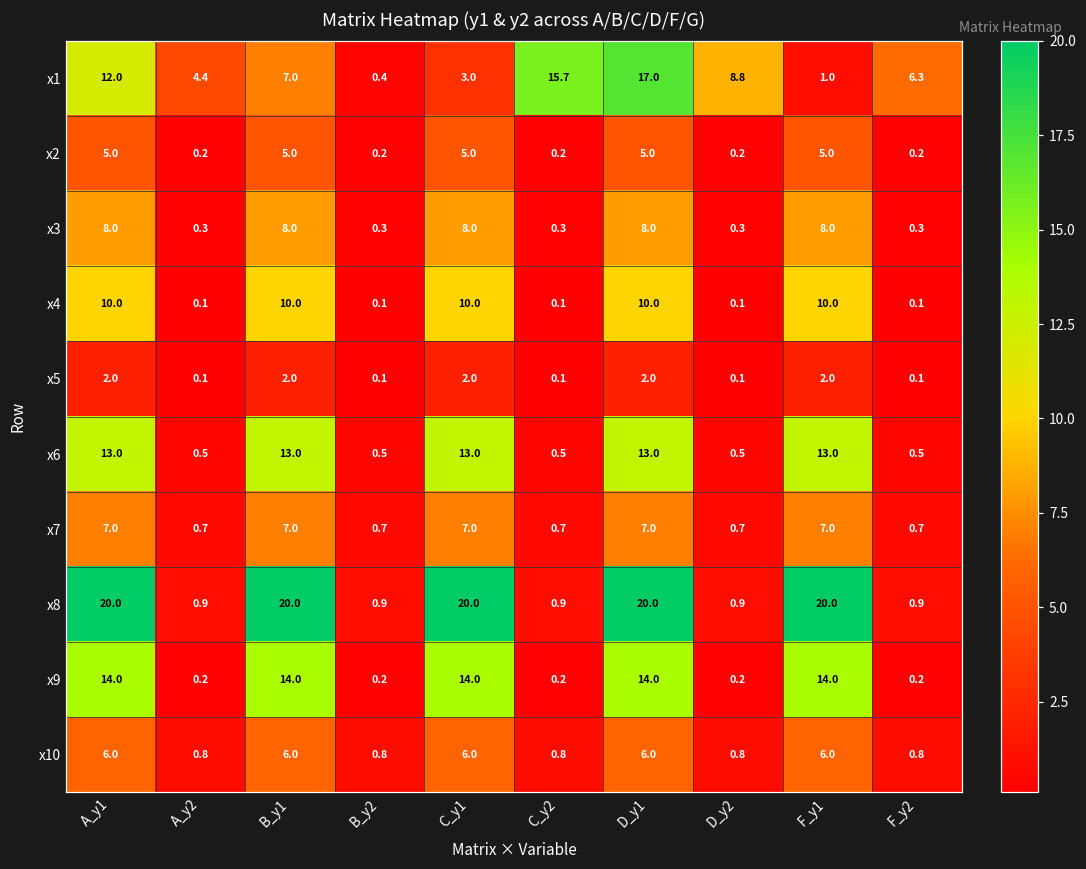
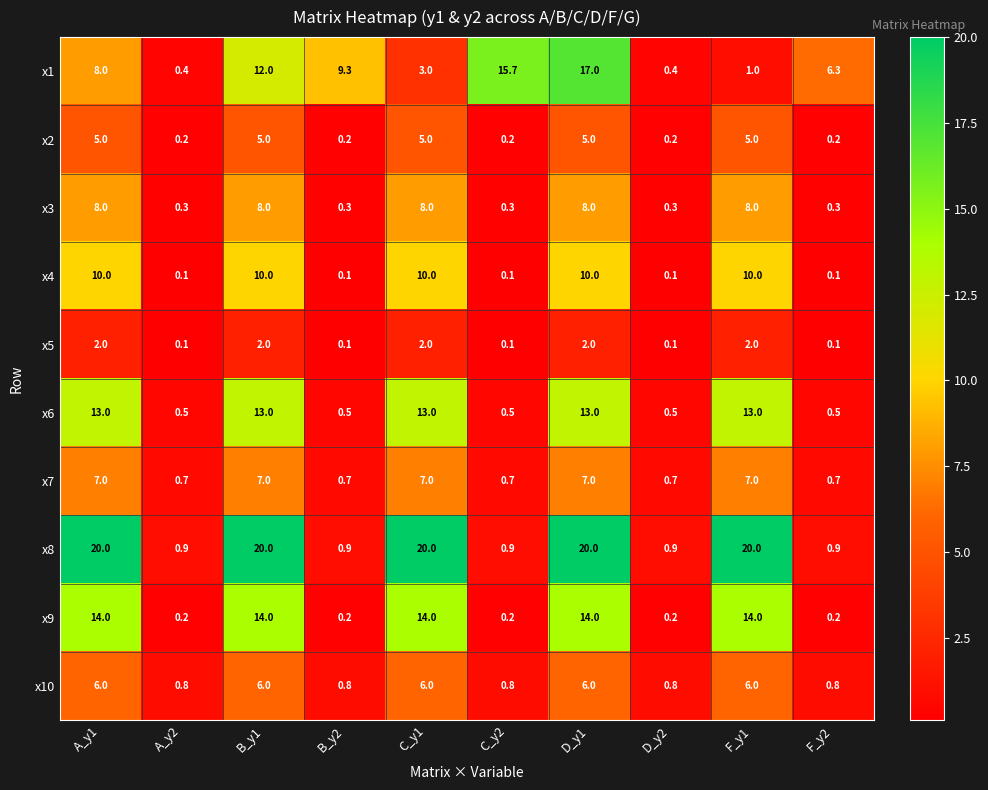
  {
    "x1": {
-     "A_y1": 12.0,
-     "A_y2": 4.4,
-     "B_y1": 7.0,
-     "B_y2": 0.4,
+     "A_y1": 8.0,
+     "A_y2": 0.4,
+     "B_y1": 12.0,
+     "B_y2": 9.3,
      "C_y1": 3.0,
      "C_y2": 15.7,
      "D_y1": 17.0,
-     "D_y2": 8.8,
+     "D_y2": 0.4,
      "F_y1": 1.0,
      "F_y2": 6.3
    },
    "x2": {
      "A_y1": 5.0,
      "A_y2": 0.2,
      "B_y1": 5.0,
      "B_y2": 0.2,
      "C_y1": 5.0,
      "C_y2": 0.2,
      "D_y1": 5.0,
      "D_y2": 0.2,
      "F_y1": 5.0,
      "F_y2": 0.2
    },
    "x3": {
      "A_y1": 8.0,
      "A_y2": 0.3,
      "B_y1": 8.0,
      "B_y2": 0.3,
      "C_y1": 8.0,
      "C_y2": 0.3,
      "D_y1": 8.0,
      "D_y2": 0.3,
      "F_y1": 8.0,
      "F_y2": 0.3
    },
    "x4": {
      "A_y1": 10.0,
      "A_y2": 0.1,
      "B_y1": 10.0,
      "B_y2": 0.1,
      "C_y1": 10.0,
      "C_y2": 0.1,
      "D_y1": 10.0,
      "D_y2": 0.1,
      "F_y1": 10.0,
      "F_y2": 0.1
    },
    "x5": {
      "A_y1": 2.0,
      "A_y2": 0.1,
      "B_y1": 2.0,
      "B_y2": 0.1,
      "C_y1": 2.0,
      "C_y2": 0.1,
      "D_y1": 2.0,
      "D_y2": 0.1,
      "F_y1": 2.0,
      "F_y2": 0.1
    },
    "x6": {
      "A_y1": 13.0,
      "A_y2": 0.5,
      "B_y1": 13.0,
      "B_y2": 0.5,
      "C_y1": 13.0,
      "C_y2": 0.5,
      "D_y1": 13.0,
      "D_y2": 0.5,
      "F_y1": 13.0,
      "F_y2": 0.5
    },
    "x7": {
      "A_y1": 7.0,
      "A_y2": 0.7,
      "B_y1": 7.0,
      "B_y2": 0.7,
      "C_y1": 7.0,
      "C_y2": 0.7,
      "D_y1": 7.0,
      "D_y2": 0.7,
      "F_y1": 7.0,
      "F_y2": 0.7
    },
    "x8": {
      "A_y1": 20.0,
      "A_y2": 0.9,
      "B_y1": 20.0,
      "B_y2": 0.9,
      "C_y1": 20.0,
      "C_y2": 0.9,
      "D_y1": 20.0,
      "D_y2": 0.9,
      "F_y1": 20.0,
      "F_y2": 0.9
    },
    "x9": {
      "A_y1": 14.0,
      "A_y2": 0.2,
      "B_y1": 14.0,
      "B_y2": 0.2,
      "C_y1": 14.0,
      "C_y2": 0.2,
      "D_y1": 14.0,
      "D_y2": 0.2,
      "F_y1": 14.0,
      "F_y2": 0.2
    },
    "x10": {
      "A_y1": 6.0,
      "A_y2": 0.8,
      "B_y1": 6.0,
      "B_y2": 0.8,
      "C_y1": 6.0,
      "C_y2": 0.8,
      "D_y1": 6.0,
      "D_y2": 0.8,
      "F_y1": 6.0,
      "F_y2": 0.8
    }
  }
